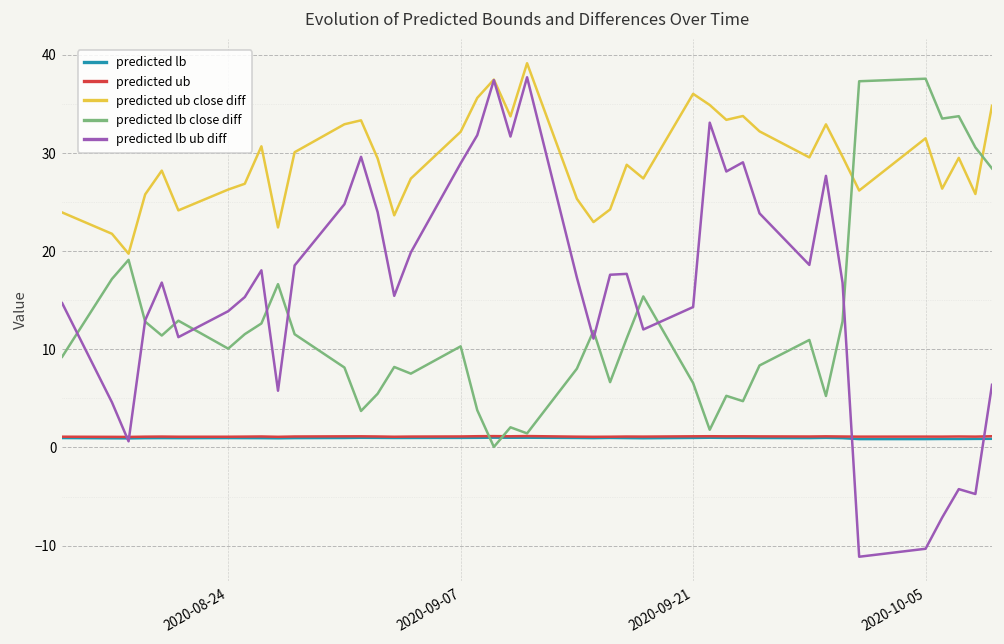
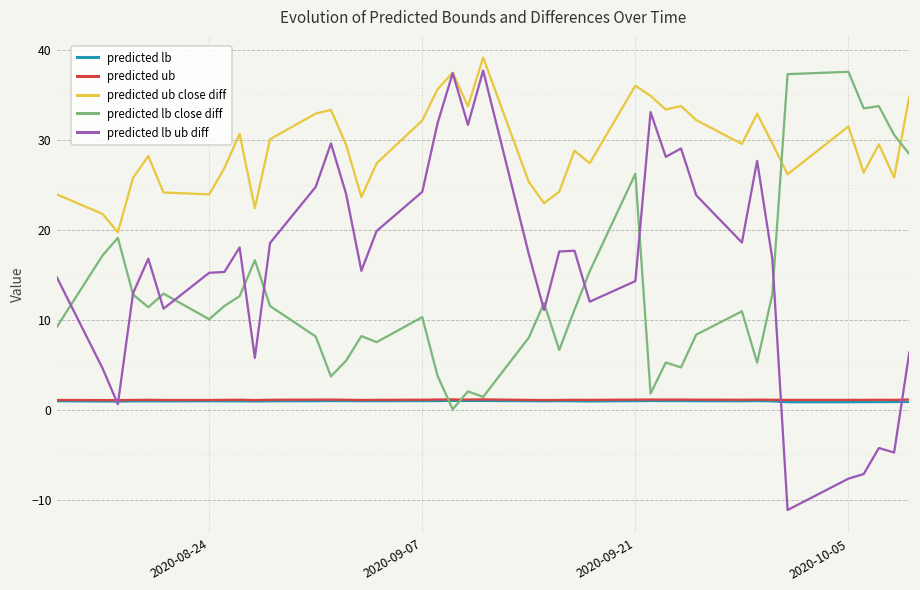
  {
    "predicted ub close diff": {
-     "2020-08-24": 26,
+     "2020-08-24": 24,
      "2020-09-07": 32,
      "2020-09-21": 36,
      "2020-10-05": 32
    },
    "predicted lb close diff": {
      "2020-08-24": 10,
      "2020-09-07": 10,
-     "2020-09-21": 7,
+     "2020-09-21": 26,
      "2020-10-05": 38
    },
    "predicted lb ub diff": {
-     "2020-08-24": 14,
-     "2020-09-07": 29,
+     "2020-08-24": 15,
+     "2020-09-07": 24,
      "2020-09-21": 14,
-     "2020-10-05": -10
+     "2020-10-05": -8
    }
  }
